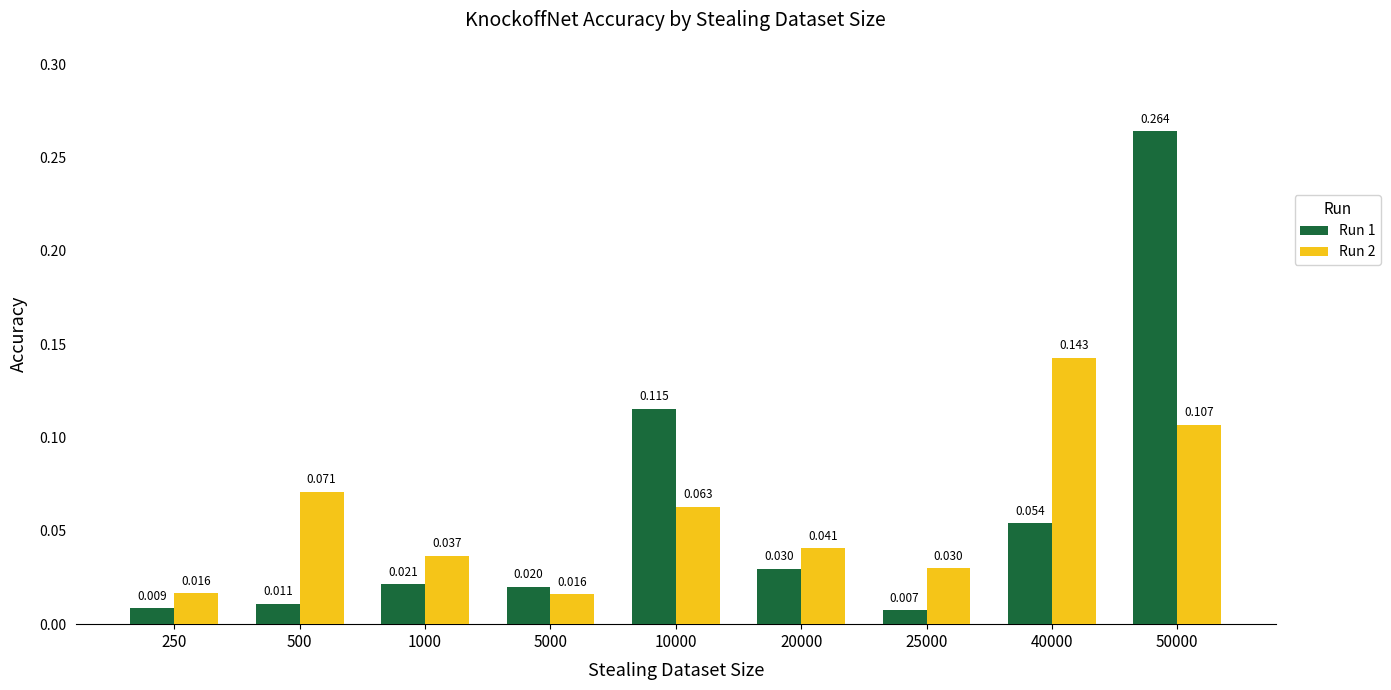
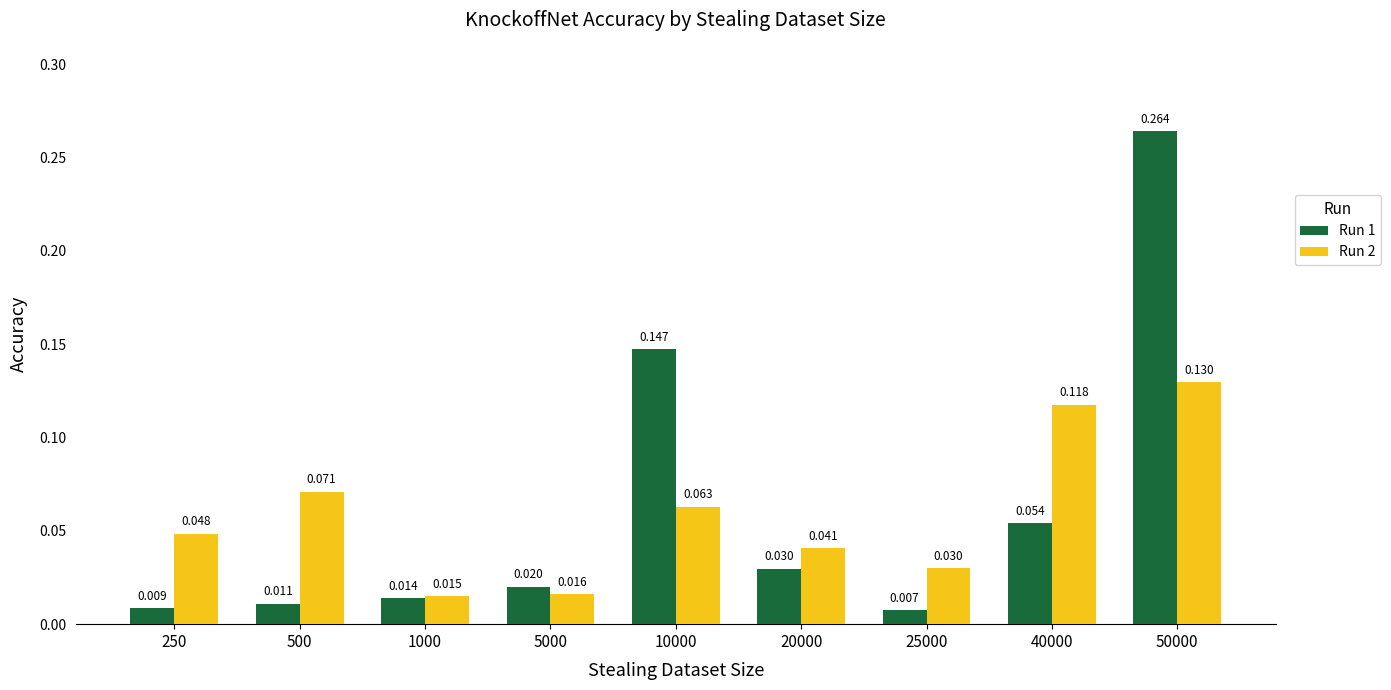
  {
    "Run 1": {
      "250": 0.009,
      "500": 0.011,
-     "1000": 0.021,
+     "1000": 0.014,
      "5000": 0.020,
-     "10000": 0.115,
+     "10000": 0.147,
      "20000": 0.030,
      "25000": 0.007,
      "40000": 0.054,
      "50000": 0.264
    },
    "Run 2": {
-     "250": 0.016,
+     "250": 0.048,
      "500": 0.071,
-     "1000": 0.037,
+     "1000": 0.015,
      "5000": 0.016,
      "10000": 0.063,
      "20000": 0.041,
      "25000": 0.030,
-     "40000": 0.143,
-     "50000": 0.107
+     "40000": 0.118,
+     "50000": 0.130
    }
  }
